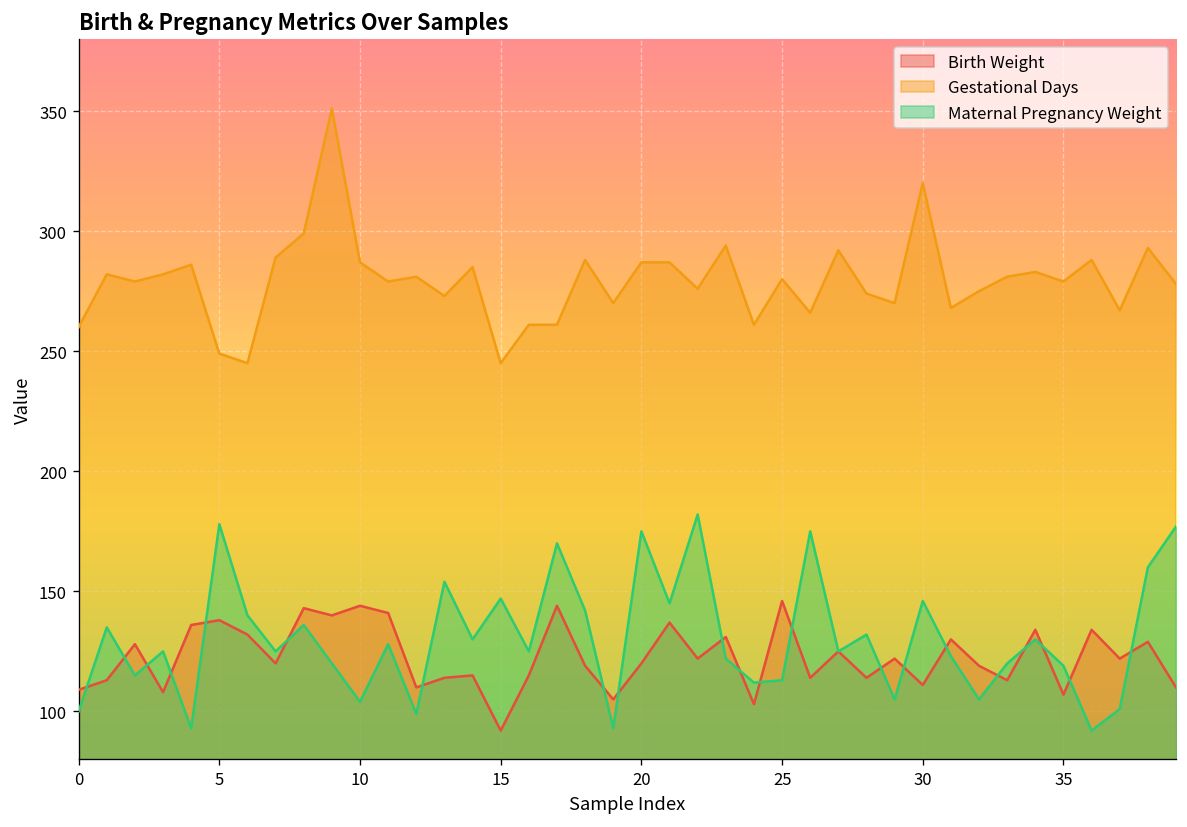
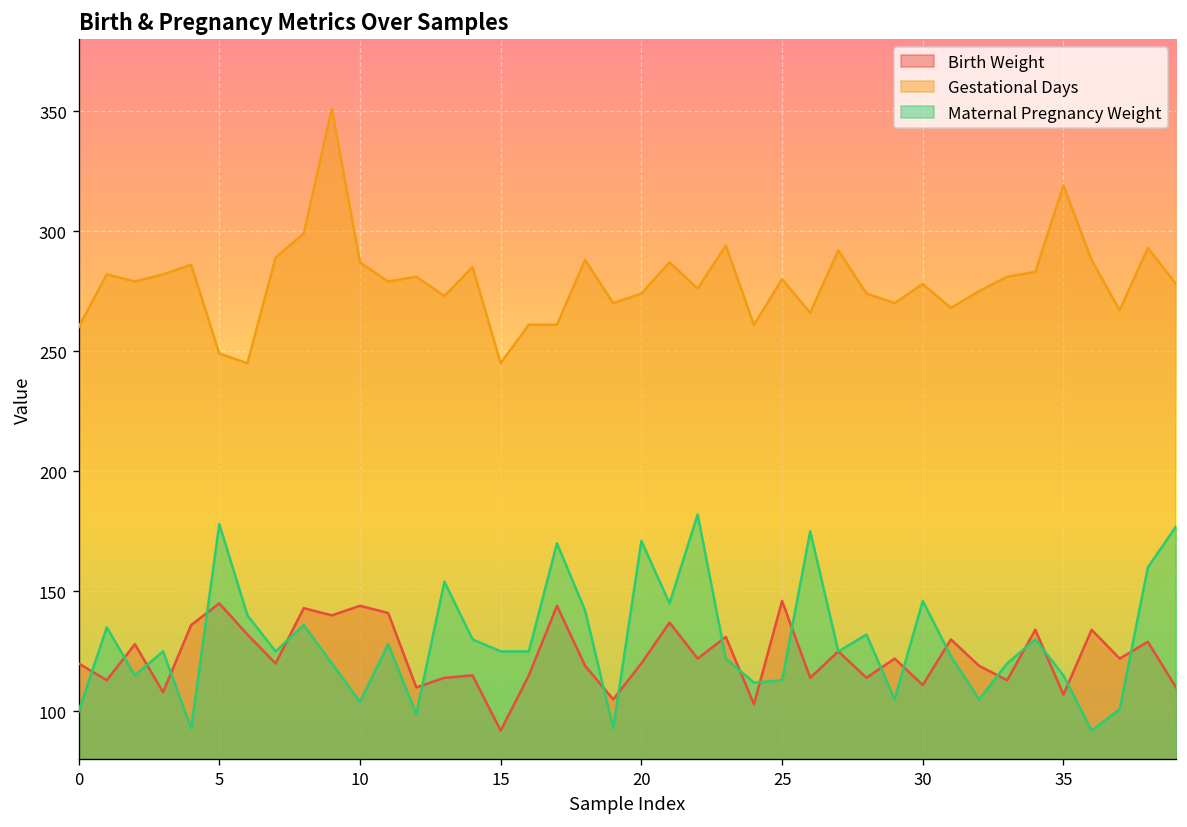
  {
    "Birth Weight": {
-     "0": 109,
-     "5": 138,
+     "0": 120,
+     "5": 145,
      "10": 144,
      "15": 92,
      "20": 120,
      "25": 146,
      "30": 111,
      "35": 107
    },
    "Gestational Days": {
      "0": 260,
      "5": 249,
      "10": 287,
      "15": 245,
-     "20": 287,
+     "20": 274,
      "25": 280,
-     "30": 320,
-     "35": 279
+     "30": 278,
+     "35": 319
    },
    "Maternal Pregnancy Weight": {
      "0": 100,
      "5": 178,
      "10": 104,
-     "15": 147,
-     "20": 175,
+     "15": 125,
+     "20": 171,
      "25": 113,
      "30": 146,
-     "35": 119
+     "35": 115
    }
  }
